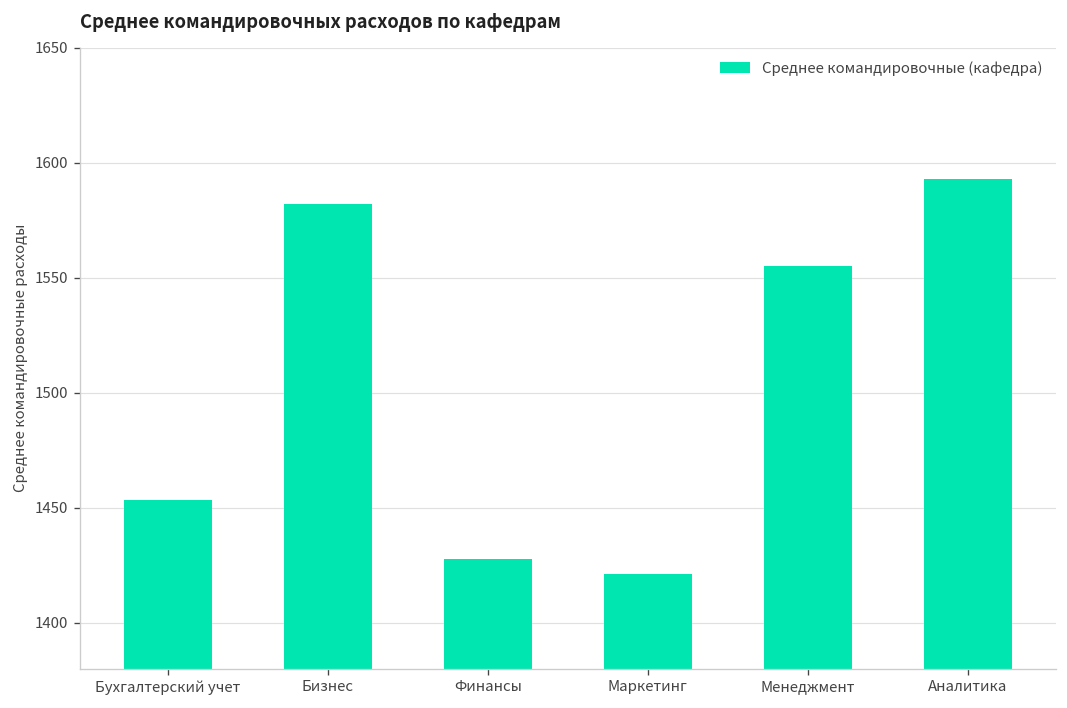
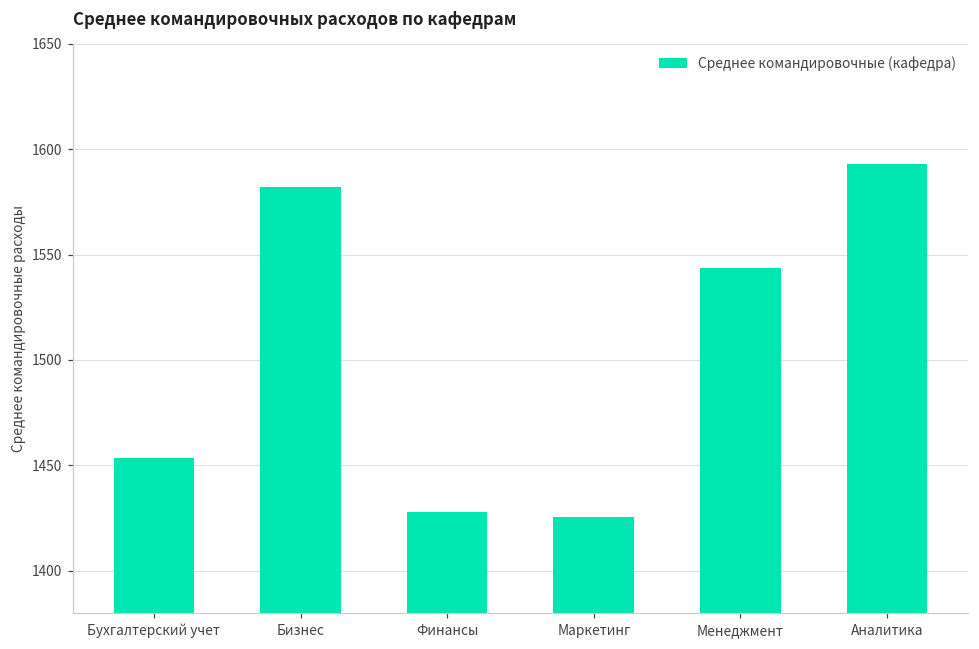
  {
    "Бухгалтерский учет": 1453,
    "Бизнес": 1582,
    "Финансы": 1428,
-   "Маркетинг": 1421,
-   "Менеджмент": 1555,
+   "Маркетинг": 1426,
+   "Менеджмент": 1543,
    "Аналитика": 1593
  }
